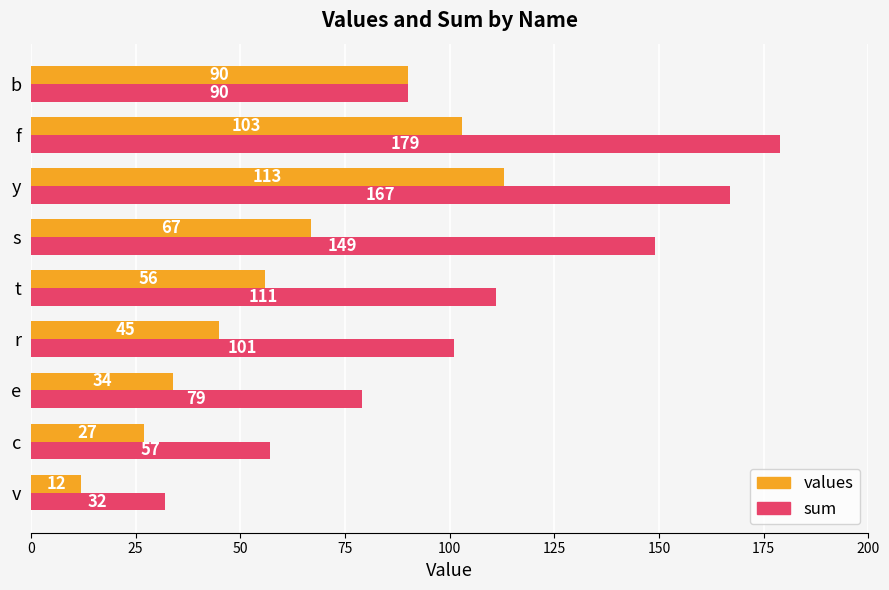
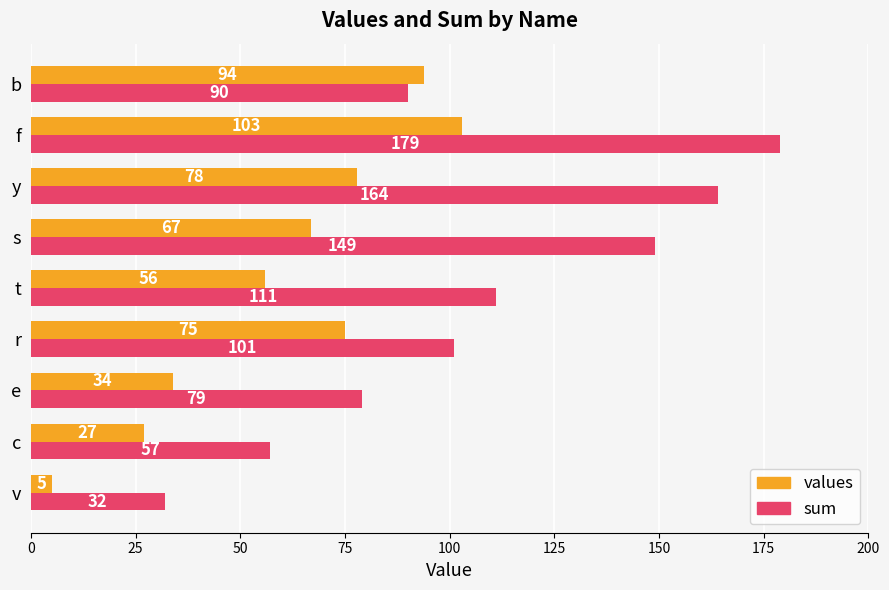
  {
    "values": {
-     "b": 90,
+     "b": 94,
      "f": 103,
-     "y": 113,
+     "y": 78,
      "s": 67,
      "t": 56,
-     "r": 45,
+     "r": 75,
      "e": 34,
      "c": 27,
-     "v": 12
+     "v": 5
    },
    "sum": {
      "b": 90,
      "f": 179,
-     "y": 167,
+     "y": 164,
      "s": 149,
      "t": 111,
      "r": 101,
      "e": 79,
      "c": 57,
      "v": 32
    }
  }
